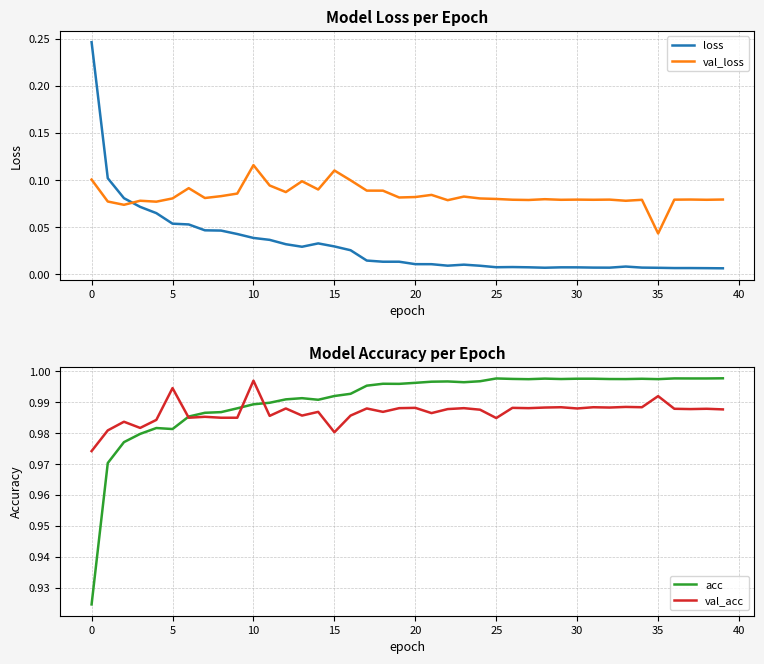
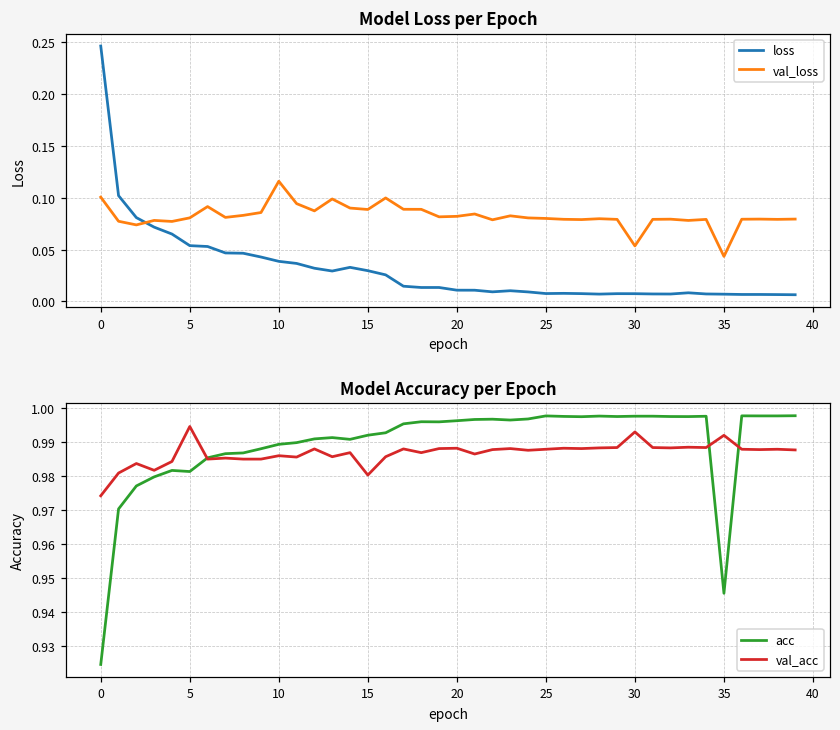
  {
    "Model Loss per Epoch": {
      "loss": {
        "0": 0.25,
        "5": 0.05,
        "10": 0.04,
        "15": 0.03,
        "20": 0.01,
        "25": 0.01,
        "30": 0.01,
        "35": 0.01
      },
      "val_loss": {
        "0": 0.10,
        "5": 0.08,
        "10": 0.12,
-       "15": 0.11,
+       "15": 0.09,
        "20": 0.08,
        "25": 0.08,
-       "30": 0.08,
+       "30": 0.05,
        "35": 0.04
      }
    },
    "Model Accuracy per Epoch": {
      "acc": {
        "0": 0.925,
        "5": 0.981,
        "10": 0.989,
        "15": 0.992,
        "20": 0.996,
        "25": 0.998,
        "30": 0.998,
-       "35": 0.998
+       "35": 0.946
      },
      "val_acc": {
        "0": 0.974,
        "5": 0.995,
-       "10": 0.997,
+       "10": 0.986,
        "15": 0.980,
        "20": 0.988,
-       "25": 0.985,
-       "30": 0.988,
+       "25": 0.988,
+       "30": 0.993,
        "35": 0.992
      }
    }
  }
